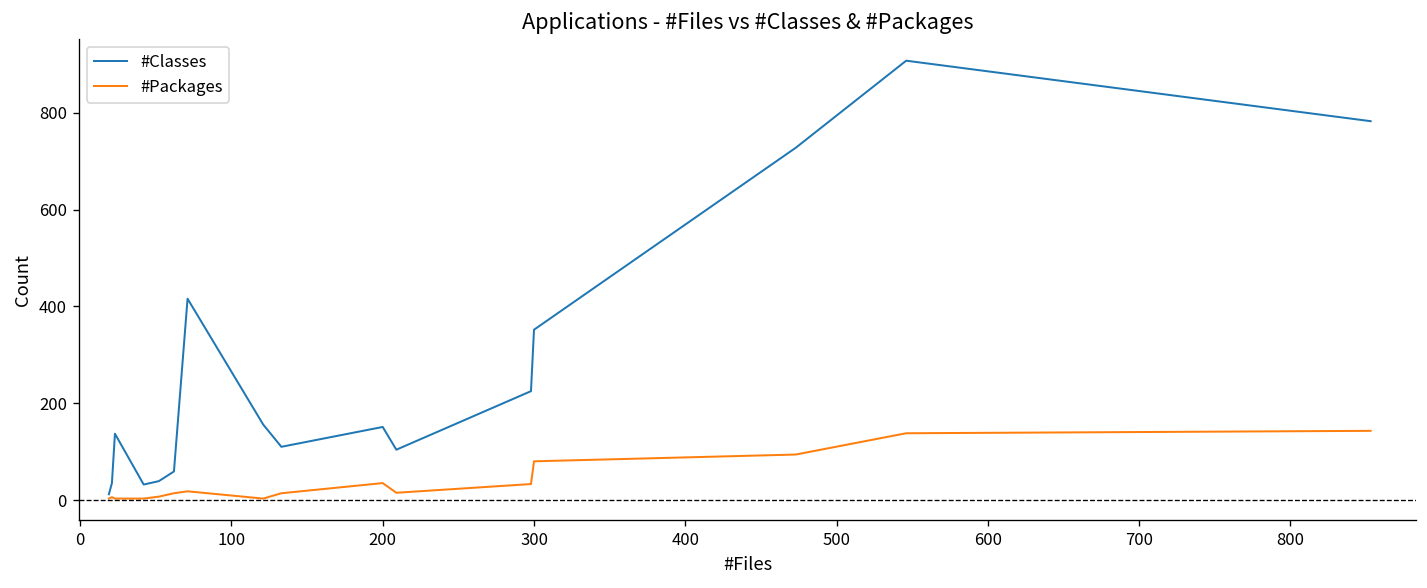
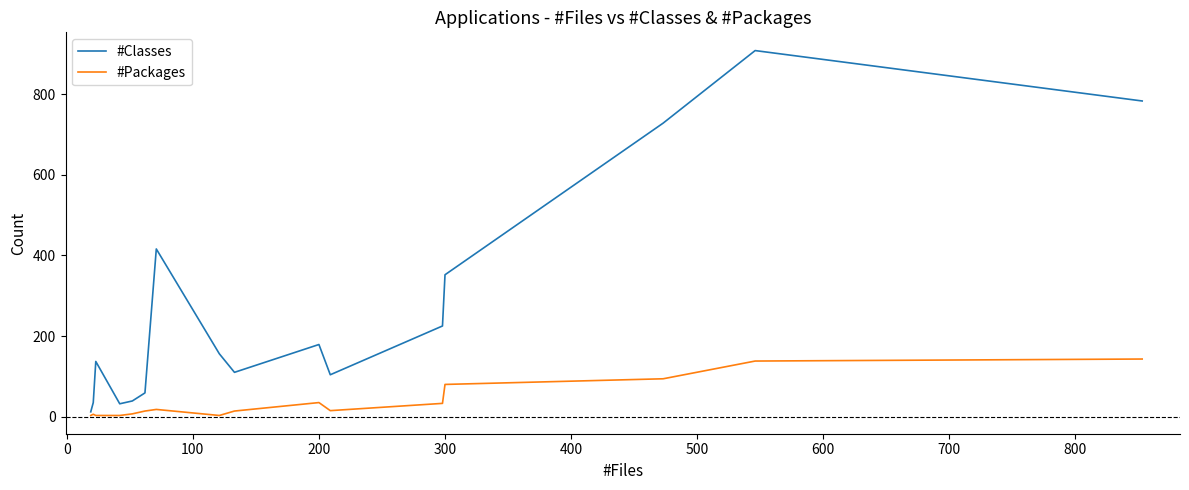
  {
    "#Classes": {
-     "200": 150,
+     "200": 180,
      "300": 350
    },
    "#Packages": {
      "200": 40,
      "300": 80
    }
  }
